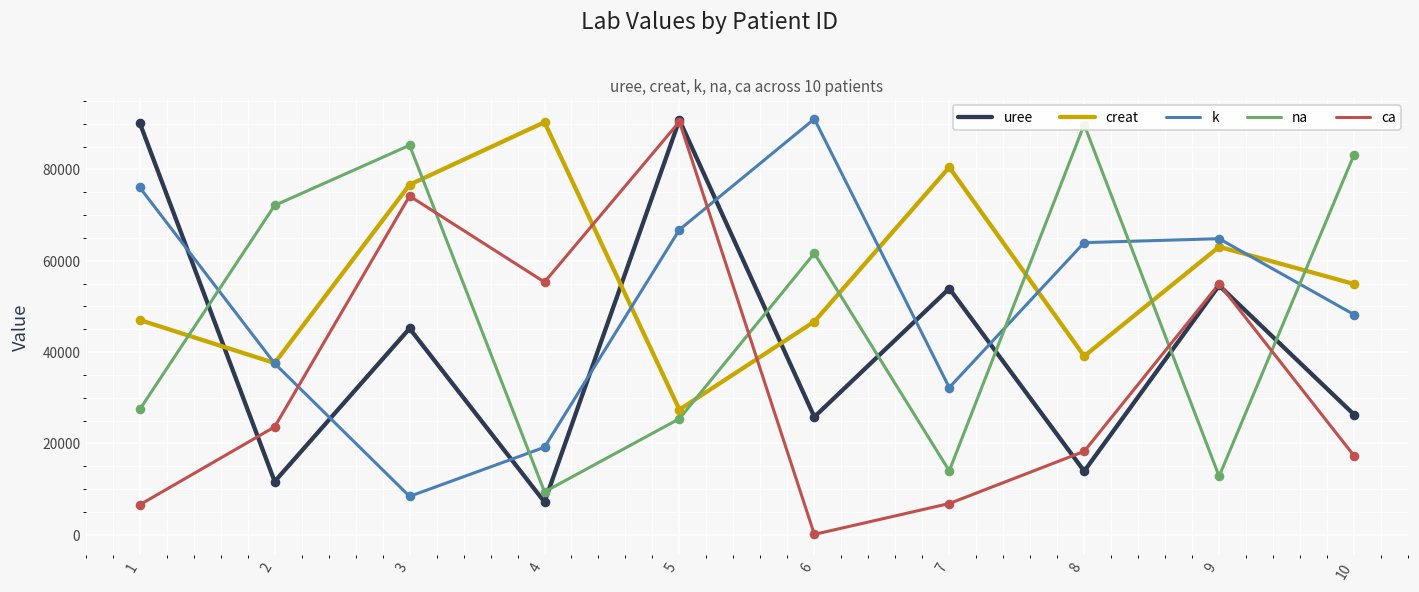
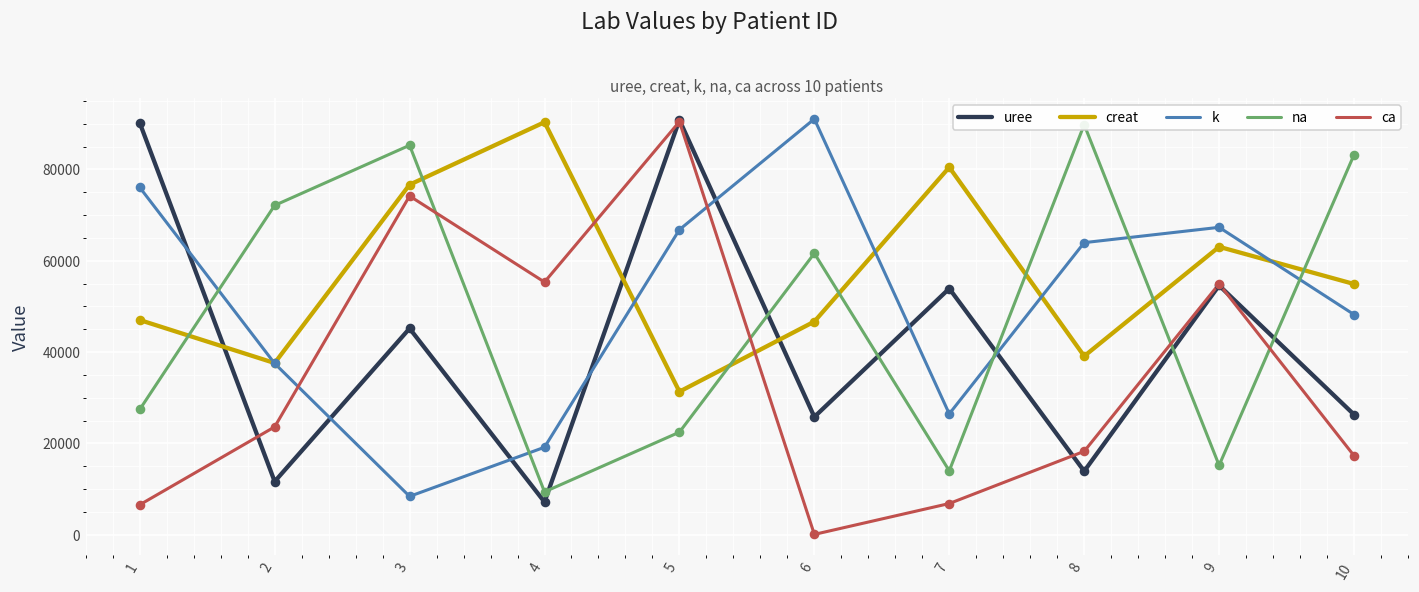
  {
    "uree": {
      "1": 90000,
      "2": 12000,
      "3": 45000,
      "4": 7000,
      "6": 26000,
      "7": 54000,
      "8": 14000,
      "10": 26000
    },
    "creat": {
      "1": 47000,
      "3": 77000,
      "4": 90000,
-     "5": 27000,
+     "5": 31000,
      "6": 47000,
      "7": 80000,
      "8": 39000,
      "9": 63000,
      "10": 55000
    },
    "k": {
      "1": 76000,
      "3": 8000,
      "4": 19000,
      "5": 67000,
      "6": 91000,
-     "7": 32000,
+     "7": 26000,
      "8": 64000,
-     "9": 65000,
+     "9": 67000,
      "10": 48000
    },
    "na": {
      "1": 27000,
      "2": 72000,
      "3": 85000,
      "4": 9000,
-     "5": 25000,
+     "5": 22000,
      "6": 62000,
      "7": 14000,
-     "9": 13000,
+     "9": 15000,
      "10": 83000
    },
    "ca": {
      "1": 7000,
      "2": 24000,
      "3": 74000,
      "4": 55000,
      "6": 0,
      "7": 7000,
      "8": 18000,
      "10": 17000
    }
  }
